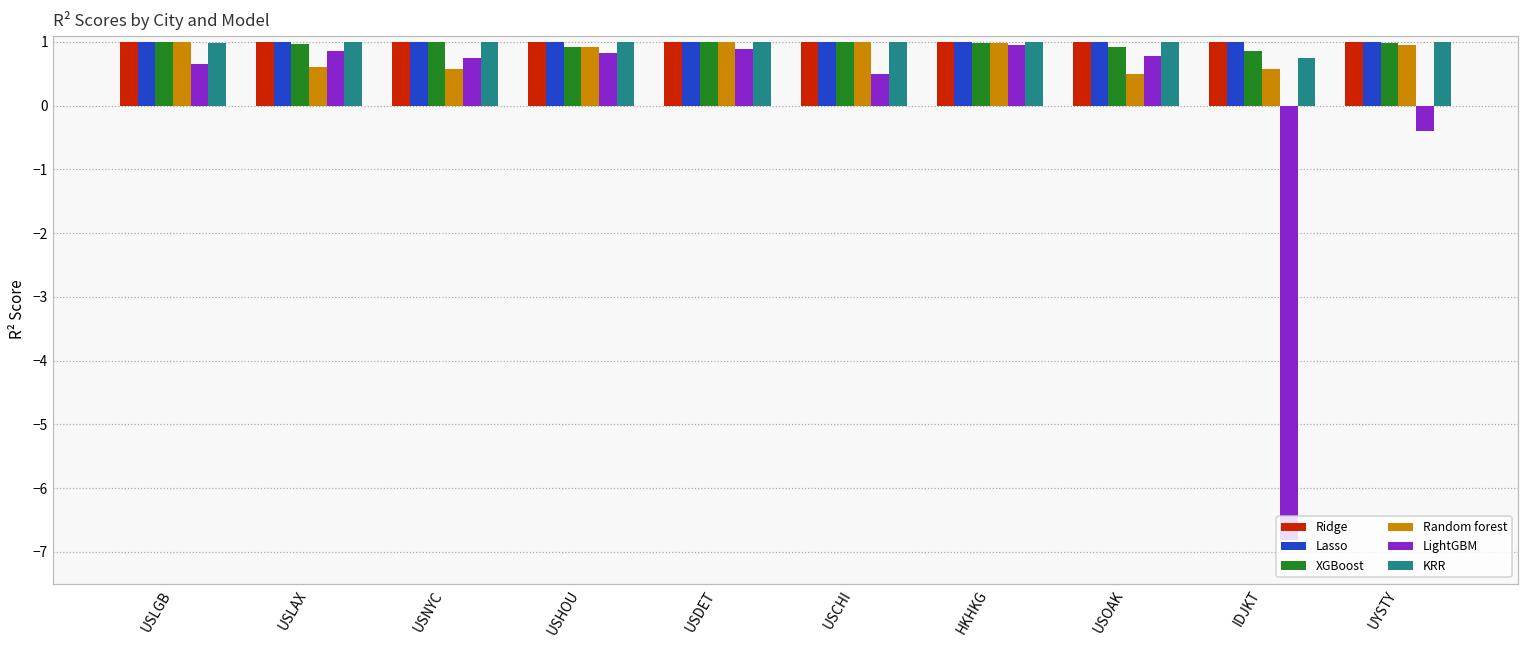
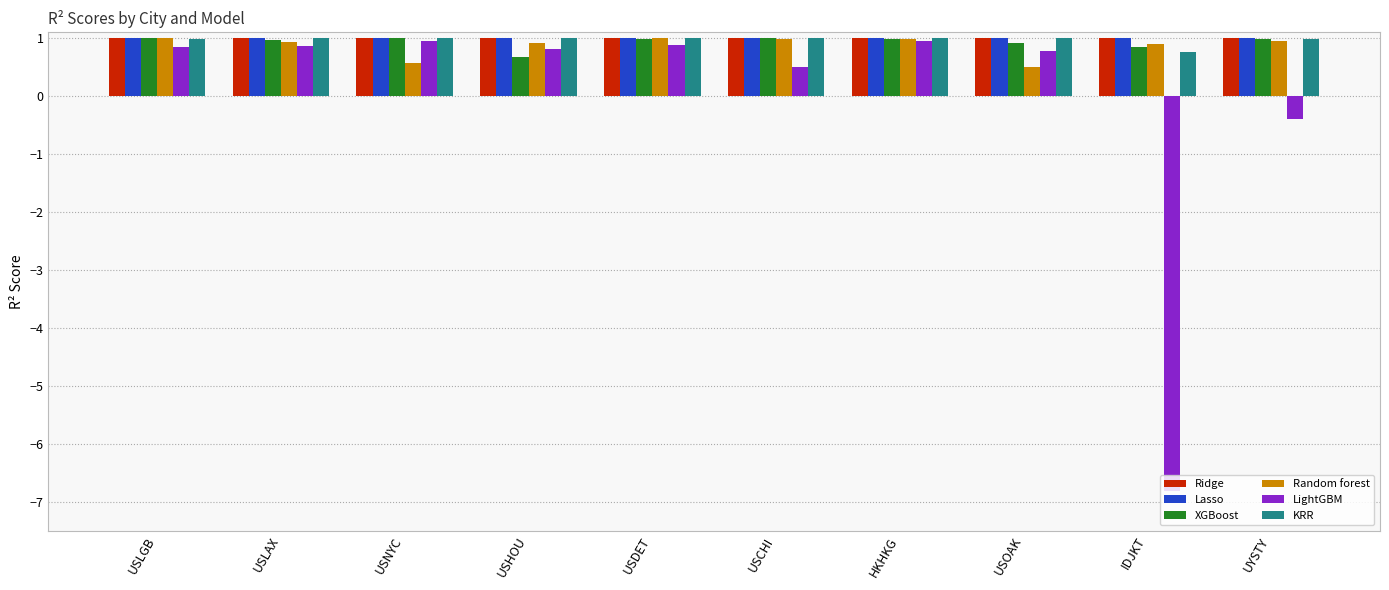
  {
    "Ridge": {
      "USLGB": 1.0,
      "USLAX": 1.0,
      "USNYC": 1.0,
      "USHOU": 1.0,
      "USDET": 1.0,
      "USCHI": 1.0,
      "HKHKG": 1.0,
      "USOAK": 1.0,
      "IDJKT": 1.0,
      "UYSTY": 1.0
    },
    "Lasso": {
      "USLGB": 1.0,
      "USLAX": 1.0,
      "USNYC": 1.0,
      "USHOU": 1.0,
      "USDET": 1.0,
      "USCHI": 1.0,
      "HKHKG": 1.0,
      "USOAK": 1.0,
      "IDJKT": 1.0,
      "UYSTY": 1.0
    },
    "XGBoost": {
      "USLGB": 1.0,
      "USLAX": 1.0,
      "USNYC": 1.0,
-     "USHOU": 0.9,
+     "USHOU": 0.7,
      "USDET": 1.0,
      "USCHI": 1.0,
      "HKHKG": 1.0,
      "USOAK": 0.9,
      "IDJKT": 0.9,
      "UYSTY": 1.0
    },
    "Random forest": {
      "USLGB": 1.0,
-     "USLAX": 0.6,
+     "USLAX": 0.9,
      "USNYC": 0.6,
      "USHOU": 0.9,
      "USDET": 1.0,
      "USCHI": 1.0,
      "HKHKG": 1.0,
      "USOAK": 0.5,
-     "IDJKT": 0.6,
+     "IDJKT": 0.9,
      "UYSTY": 1.0
    },
    "LightGBM": {
-     "USLGB": 0.7,
+     "USLGB": 0.8,
      "USLAX": 0.9,
-     "USNYC": 0.8,
+     "USNYC": 1.0,
      "USHOU": 0.8,
      "USDET": 0.9,
      "USCHI": 0.5,
      "HKHKG": 1.0,
      "USOAK": 0.8,
      "UYSTY": -0.4
    },
    "KRR": {
      "USLGB": 1.0,
      "USLAX": 1.0,
      "USNYC": 1.0,
      "USHOU": 1.0,
      "USDET": 1.0,
      "USCHI": 1.0,
      "HKHKG": 1.0,
      "USOAK": 1.0,
      "IDJKT": 0.8,
      "UYSTY": 1.0
    }
  }
